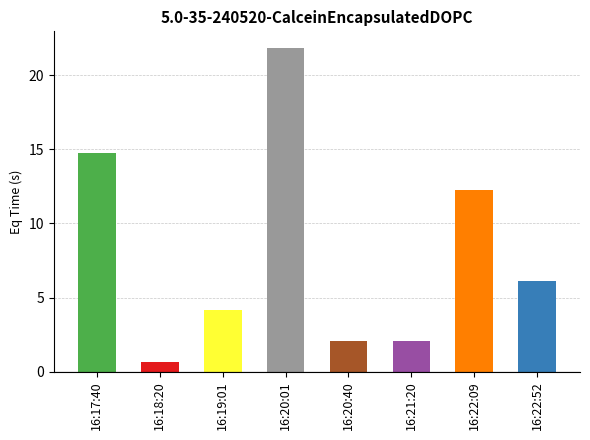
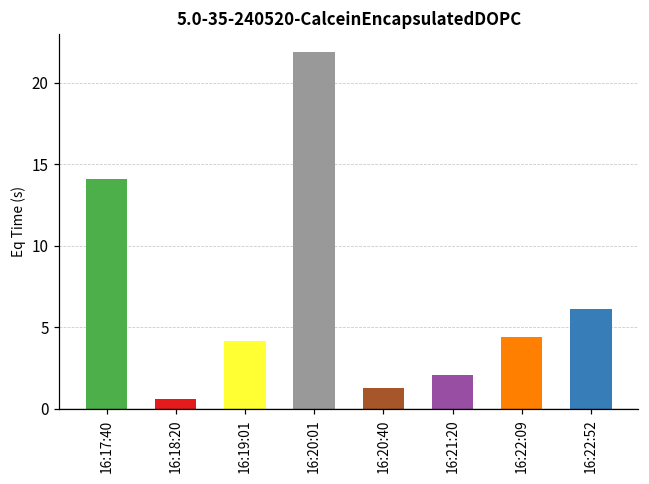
  {
-   "16:17:40": 14.8,
+   "16:17:40": 14.1,
    "16:18:20": 0.6,
    "16:19:01": 4.1,
    "16:20:01": 21.9,
-   "16:20:40": 2.1,
+   "16:20:40": 1.3,
    "16:21:20": 2.0,
-   "16:22:09": 12.3,
+   "16:22:09": 4.4,
    "16:22:52": 6.1
  }
